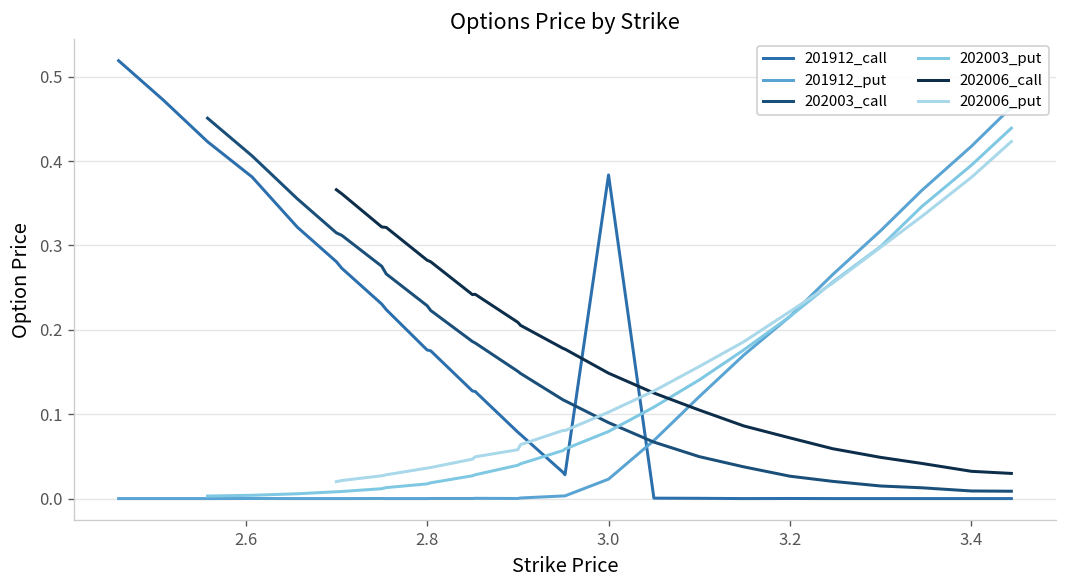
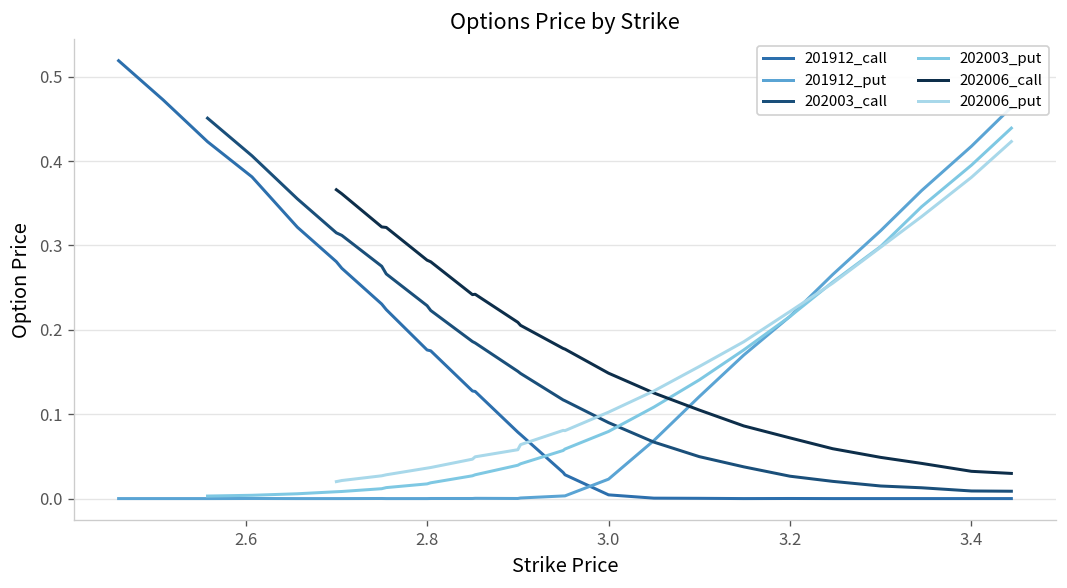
  {
    "201912_call": {
      "2.8": 0.18,
-     "3.0": 0.38,
+     "3.0": 0.00,
      "3.2": 0.00,
      "3.4": 0.00
    }
  }
